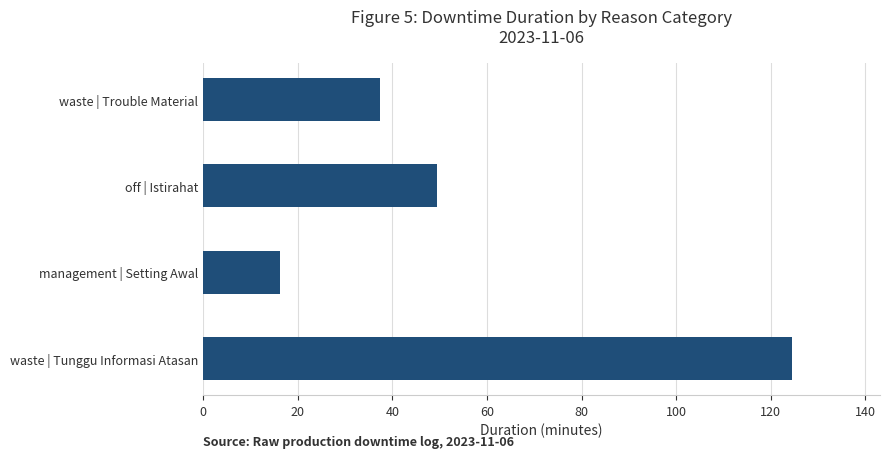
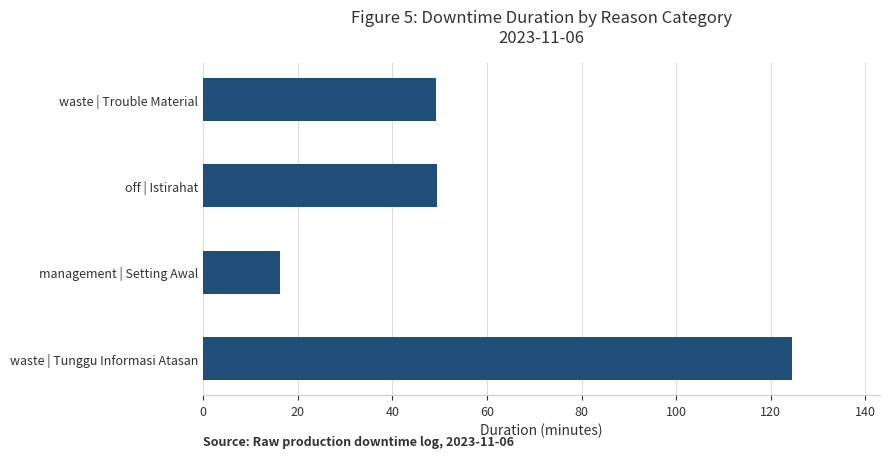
  {
-   "waste | Trouble Material": 37,
+   "waste | Trouble Material": 49,
    "off | Istirahat": 49,
    "management | Setting Awal": 16,
    "waste | Tunggu Informasi Atasan": 124
  }
